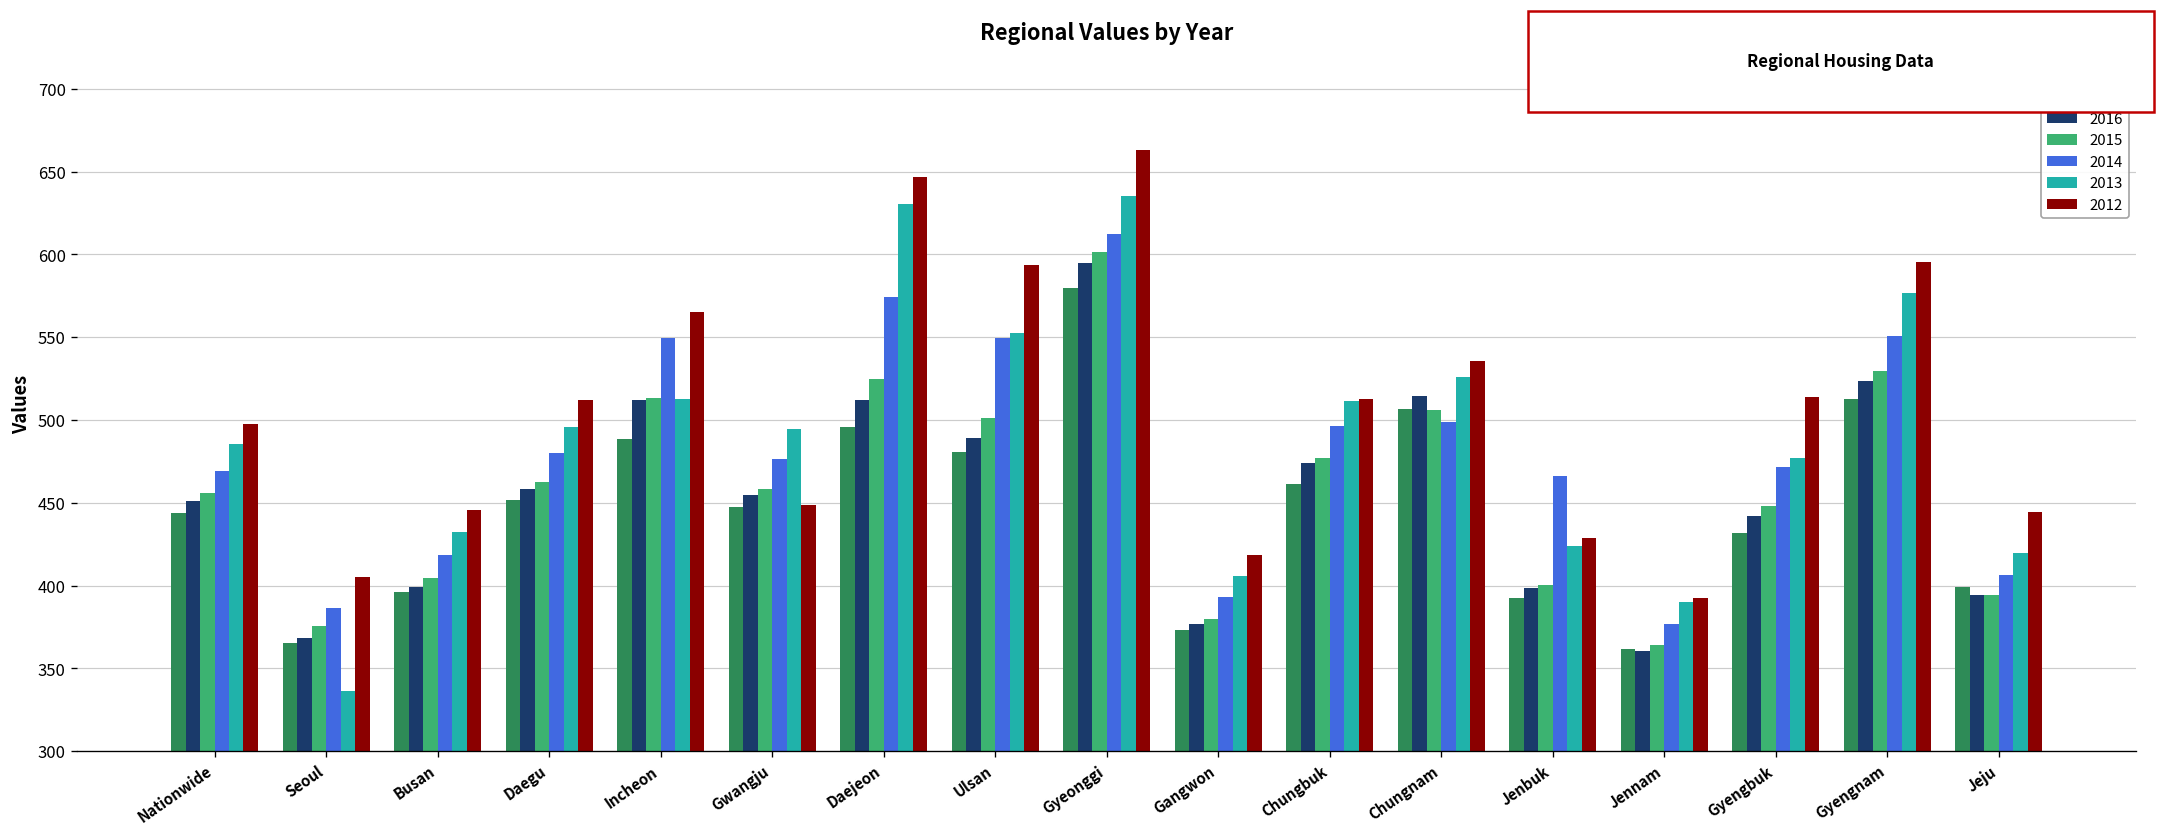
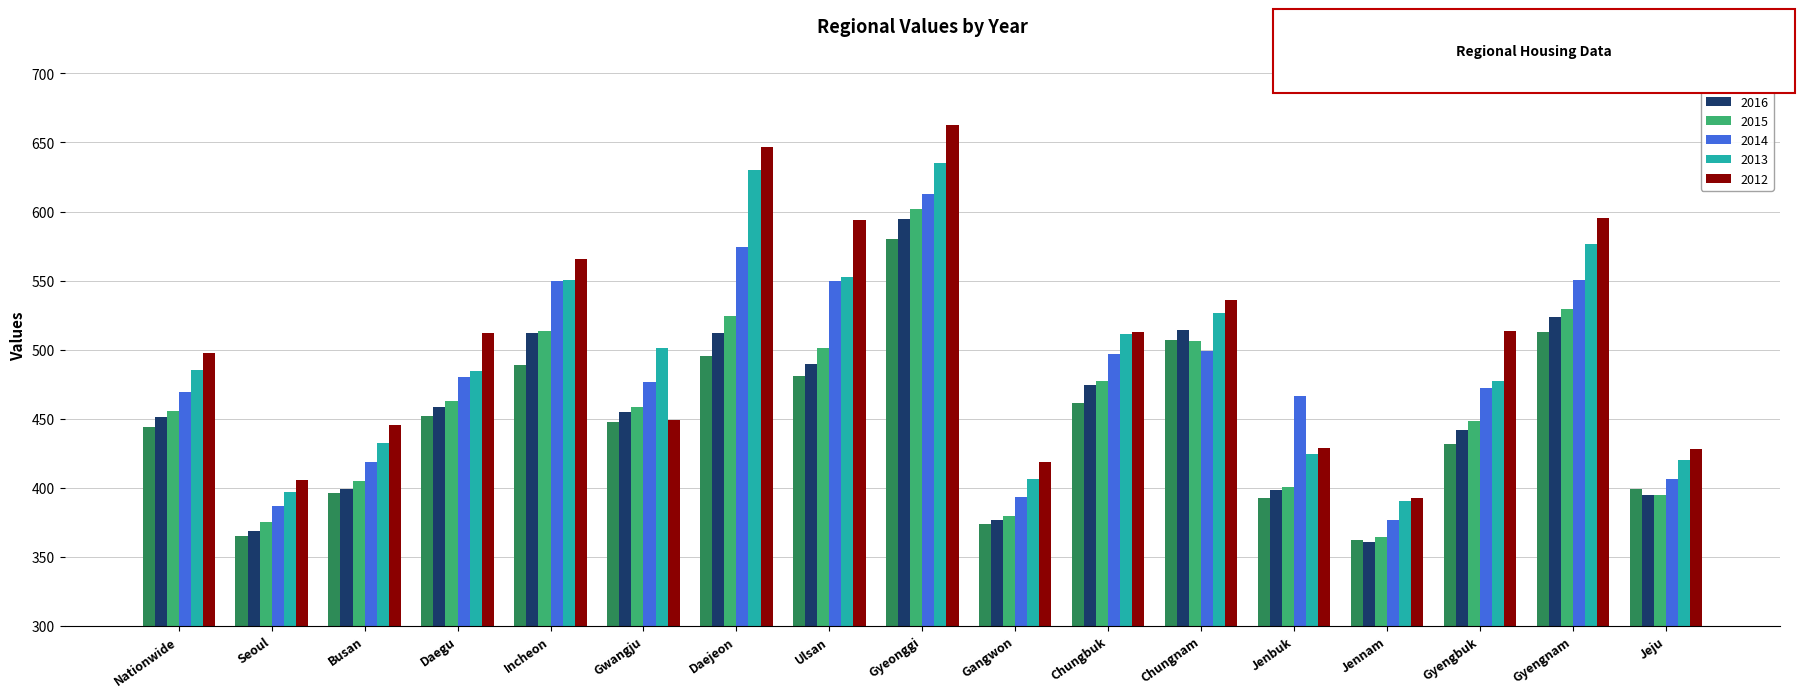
  {
    "2016": {
      "Nationwide": 451,
      "Seoul": 369,
      "Busan": 399,
      "Daegu": 458,
      "Incheon": 512,
      "Gwangju": 455,
      "Daejeon": 512,
      "Ulsan": 489,
      "Gyeonggi": 595,
      "Gangwon": 377,
      "Chungbuk": 474,
      "Chungnam": 514,
      "Jenbuk": 398,
      "Jennam": 361,
      "Gyengbuk": 442,
      "Gyengnam": 523,
      "Jeju": 394
    },
    "2014": {
      "Nationwide": 469,
      "Seoul": 386,
      "Busan": 418,
      "Daegu": 480,
      "Incheon": 549,
      "Gwangju": 477,
      "Daejeon": 574,
      "Ulsan": 550,
      "Gyeonggi": 613,
      "Gangwon": 393,
      "Chungbuk": 497,
      "Chungnam": 499,
      "Jenbuk": 466,
      "Jennam": 377,
      "Gyengbuk": 472,
      "Gyengnam": 551,
      "Jeju": 406
    },
    "2013": {
      "Nationwide": 485,
-     "Seoul": 336,
+     "Seoul": 397,
      "Busan": 432,
-     "Daegu": 496,
-     "Incheon": 513,
-     "Gwangju": 495,
+     "Daegu": 484,
+     "Incheon": 550,
+     "Gwangju": 501,
      "Daejeon": 630,
      "Ulsan": 553,
      "Gyeonggi": 635,
      "Gangwon": 406,
      "Chungbuk": 511,
      "Chungnam": 526,
      "Jenbuk": 424,
      "Jennam": 390,
      "Gyengbuk": 477,
      "Gyengnam": 576,
      "Jeju": 420
    },
    "2012": {
      "Nationwide": 498,
      "Seoul": 405,
      "Busan": 446,
      "Daegu": 512,
      "Incheon": 565,
      "Gwangju": 449,
      "Daejeon": 647,
      "Ulsan": 594,
      "Gyeonggi": 663,
      "Gangwon": 418,
      "Chungbuk": 513,
      "Chungnam": 536,
      "Jenbuk": 429,
      "Jennam": 393,
      "Gyengbuk": 514,
      "Gyengnam": 595,
-     "Jeju": 444
+     "Jeju": 428
    }
  }
